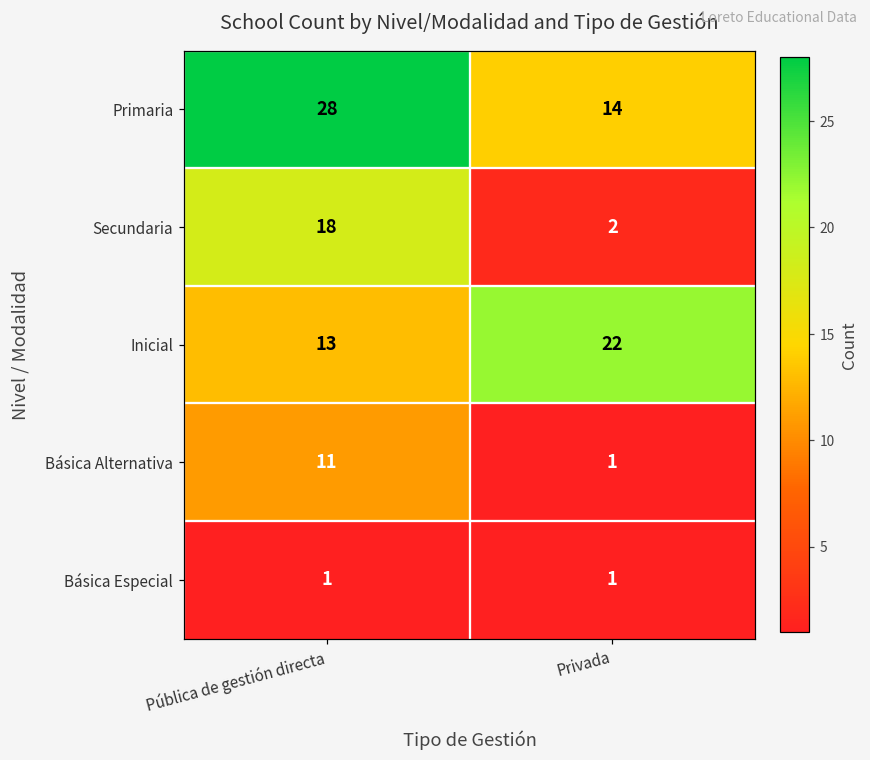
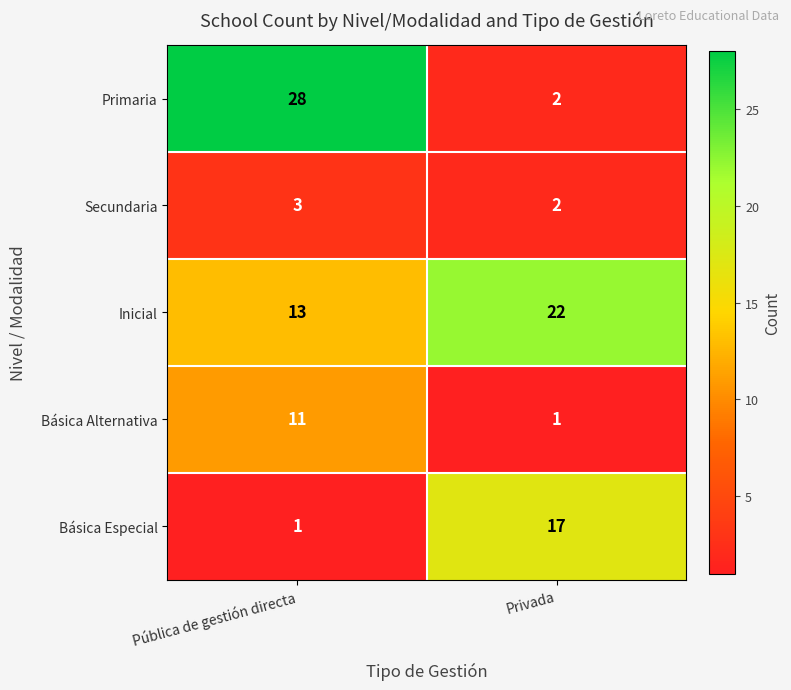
  {
    "Primaria": {
      "Pública de gestión directa": 28,
-     "Privada": 14
+     "Privada": 2
    },
    "Secundaria": {
-     "Pública de gestión directa": 18,
+     "Pública de gestión directa": 3,
      "Privada": 2
    },
    "Inicial": {
      "Pública de gestión directa": 13,
      "Privada": 22
    },
    "Básica Alternativa": {
      "Pública de gestión directa": 11,
      "Privada": 1
    },
    "Básica Especial": {
      "Pública de gestión directa": 1,
-     "Privada": 1
+     "Privada": 17
    }
  }
